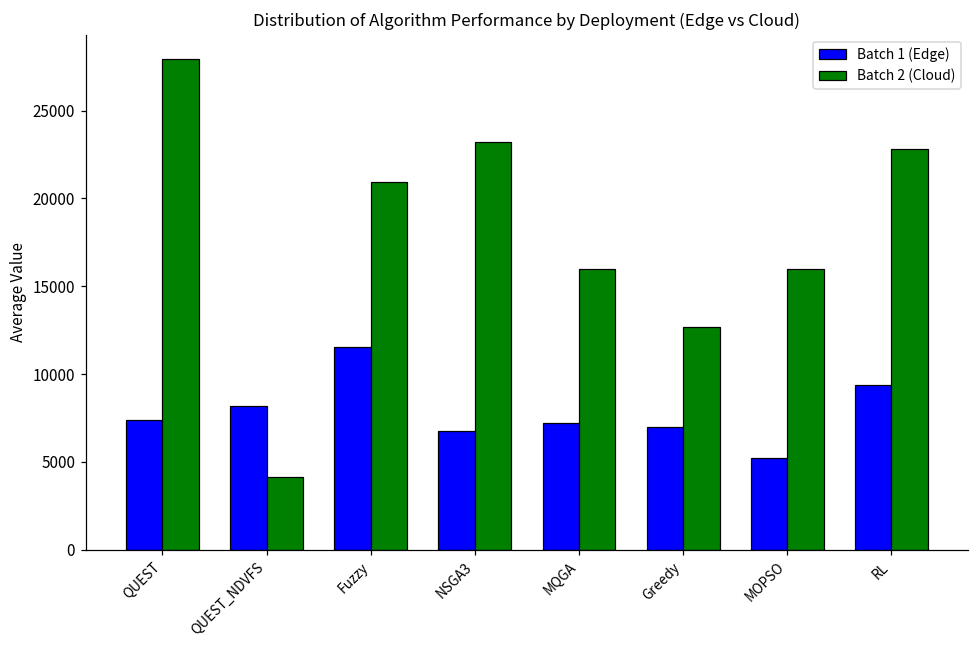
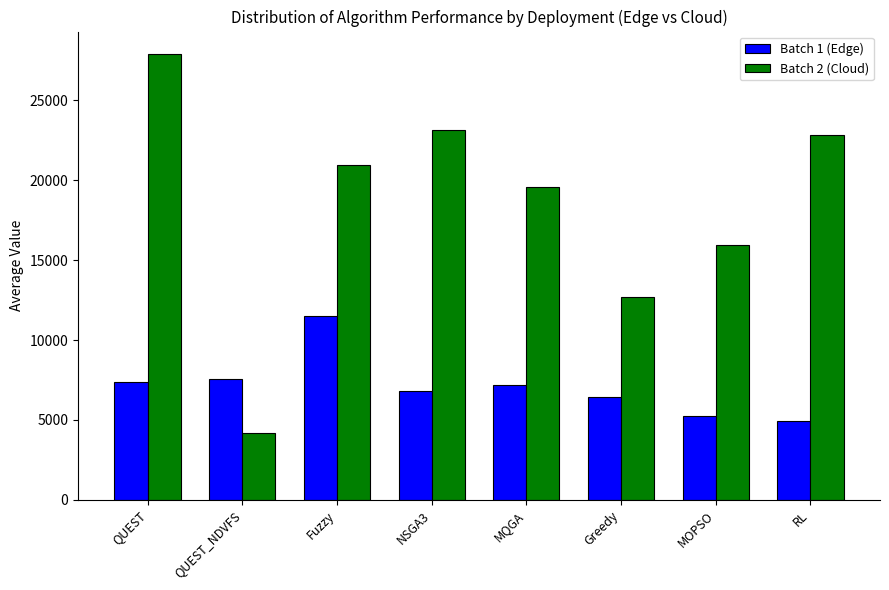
  {
    "Batch 1 (Edge)": {
      "QUEST": 7400,
-     "QUEST_NDVFS": 8200,
+     "QUEST_NDVFS": 7600,
      "Fuzzy": 11500,
      "NSGA3": 6800,
      "MQGA": 7200,
-     "Greedy": 7000,
+     "Greedy": 6400,
      "MOPSO": 5200,
-     "RL": 9400
+     "RL": 4900
    },
    "Batch 2 (Cloud)": {
      "QUEST": 27900,
      "QUEST_NDVFS": 4200,
      "Fuzzy": 20900,
      "NSGA3": 23200,
-     "MQGA": 16000,
+     "MQGA": 19600,
      "Greedy": 12700,
      "MOPSO": 16000,
      "RL": 22800
    }
  }
